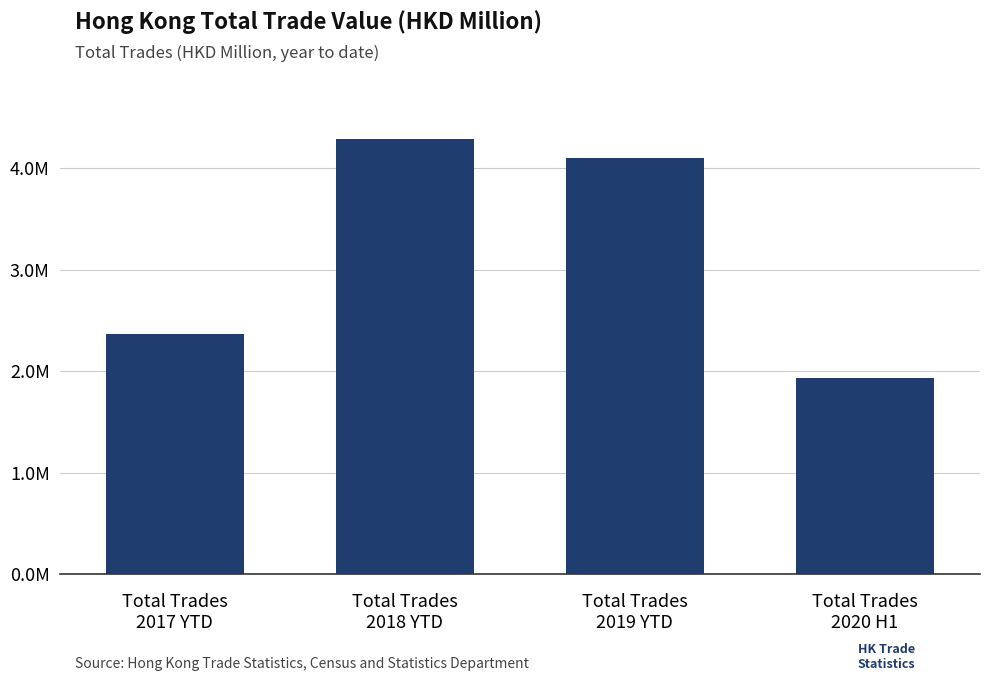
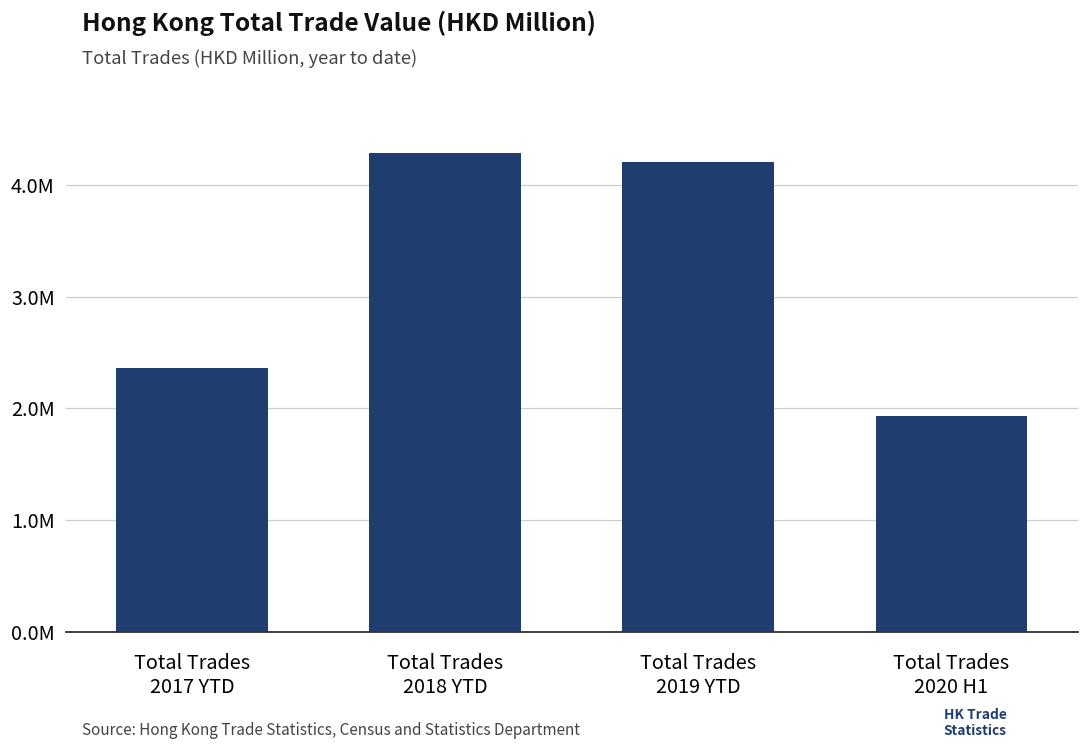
  {
    "Total Trades 2017 YTD": 2360000,
    "Total Trades 2018 YTD": 4280000,
-   "Total Trades 2019 YTD": 4100000,
+   "Total Trades 2019 YTD": 4210000,
    "Total Trades 2020 H1": 1930000
  }
